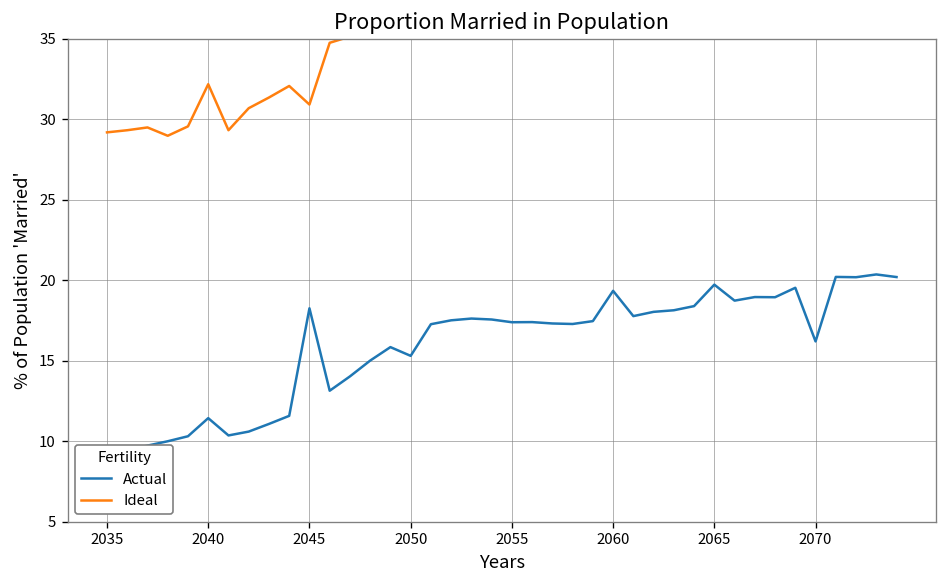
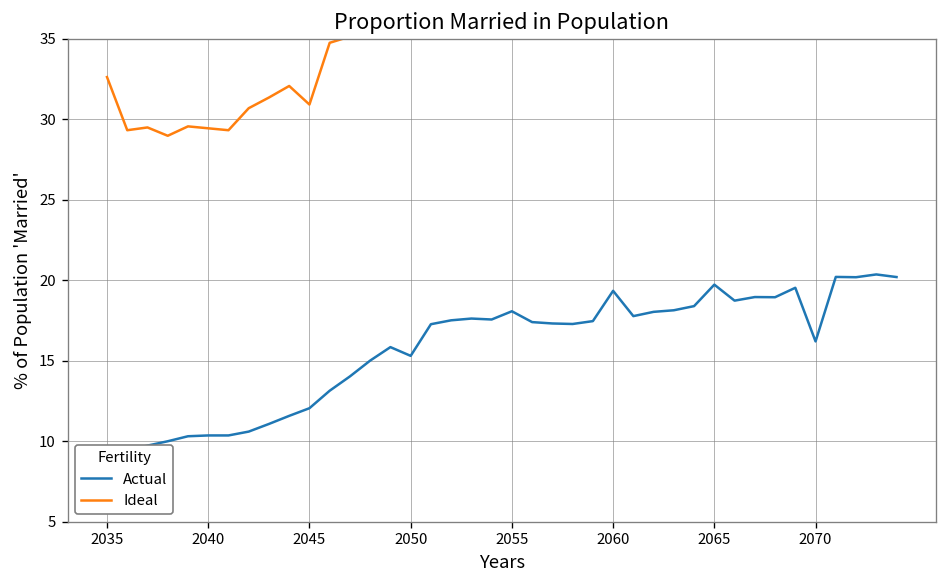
  {
    "Actual": {
-     "2040": 11.4,
-     "2045": 18.3,
+     "2040": 10.4,
+     "2045": 12.0,
      "2050": 15.3,
-     "2055": 17.4,
+     "2055": 18.1,
      "2060": 19.3,
      "2065": 19.7,
      "2070": 16.2
    },
    "Ideal": {
-     "2035": 29.2,
-     "2040": 32.2,
+     "2035": 32.6,
+     "2040": 29.4,
      "2045": 30.9
    }
  }
